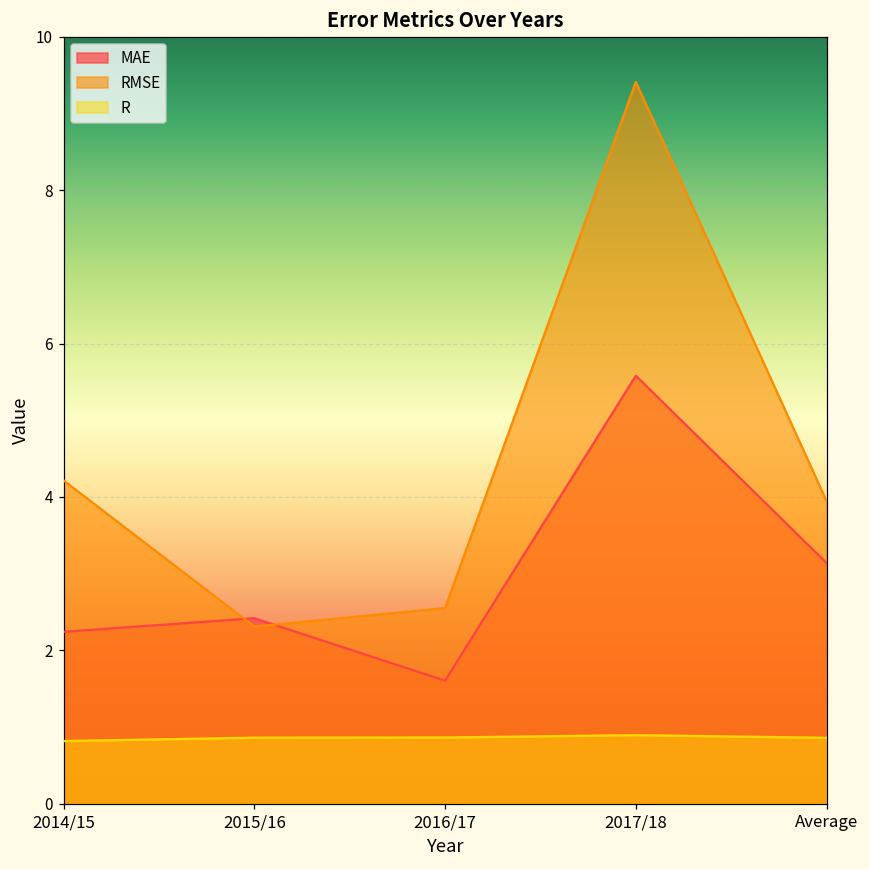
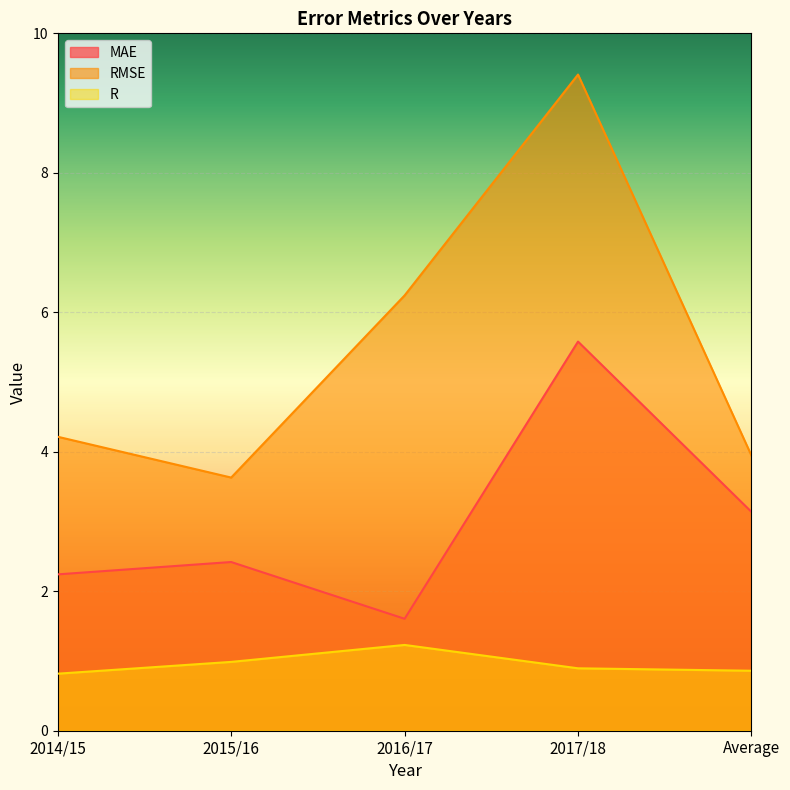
  {
    "MAE": {
      "2014/15": 2.2,
      "2015/16": 2.4,
      "2016/17": 1.6,
      "2017/18": 5.6,
      "Average": 3.1
    },
    "RMSE": {
      "2014/15": 4.2,
-     "2015/16": 2.3,
-     "2016/17": 2.6,
+     "2015/16": 3.6,
+     "2016/17": 6.2,
      "2017/18": 9.4,
      "Average": 3.9
    },
    "R": {
      "2014/15": 0.8,
-     "2015/16": 0.9,
-     "2016/17": 0.9,
+     "2015/16": 1.0,
+     "2016/17": 1.2,
      "2017/18": 0.9,
      "Average": 0.9
    }
  }
